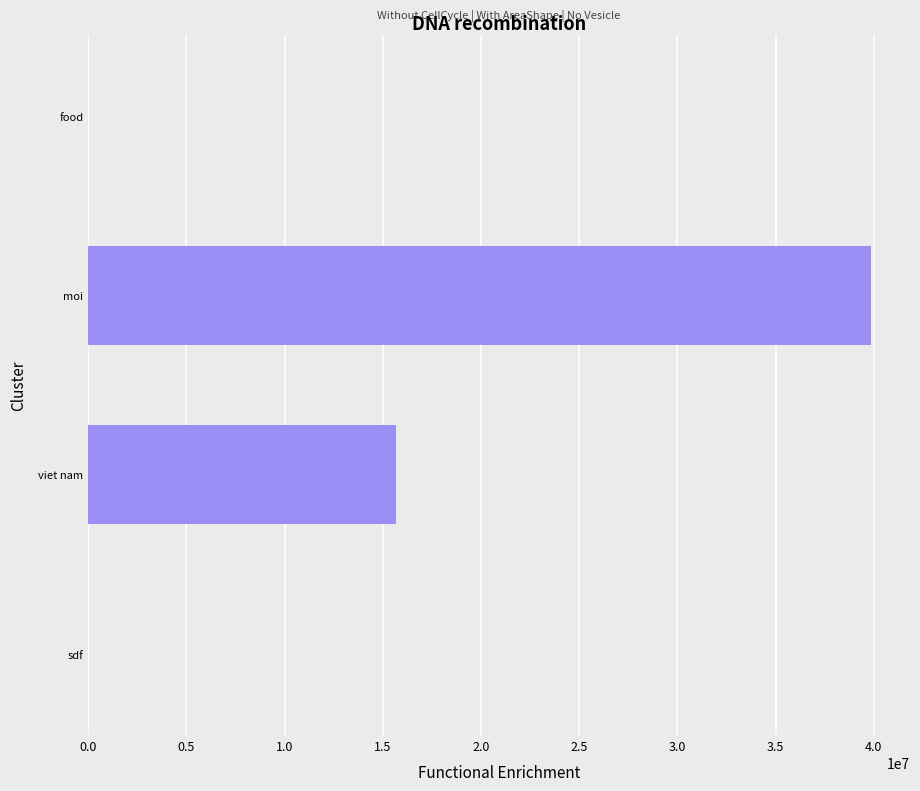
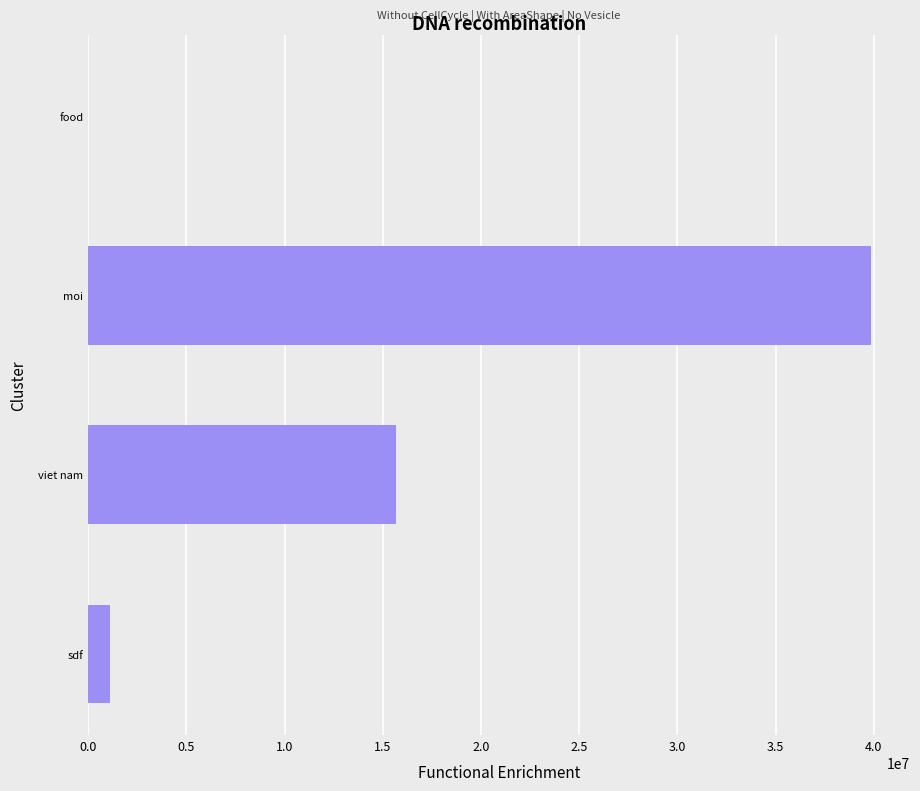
  {
    "moi": 39800000,
    "viet nam": 15700000,
-   "sdf": 0
+   "sdf": 1100000
  }
